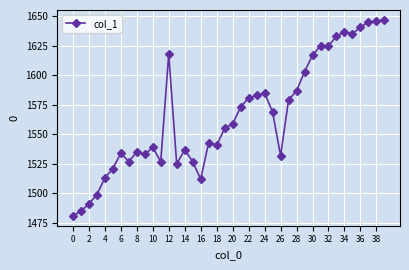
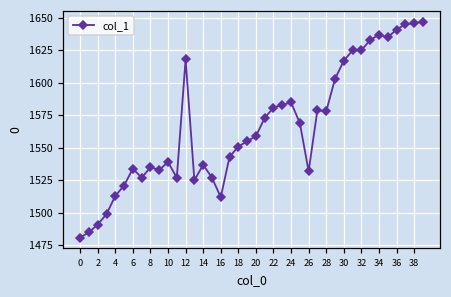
  {
    "0": 1481,
    "2": 1491,
    "4": 1513,
    "6": 1534,
    "8": 1535,
    "10": 1539,
    "12": 1618,
    "14": 1537,
    "16": 1512,
-   "18": 1541,
+   "18": 1551,
    "20": 1559,
    "22": 1581,
    "24": 1585,
    "26": 1532,
-   "28": 1587,
+   "28": 1578,
    "30": 1617,
    "32": 1625,
    "34": 1637,
    "36": 1641,
    "38": 1646
  }
